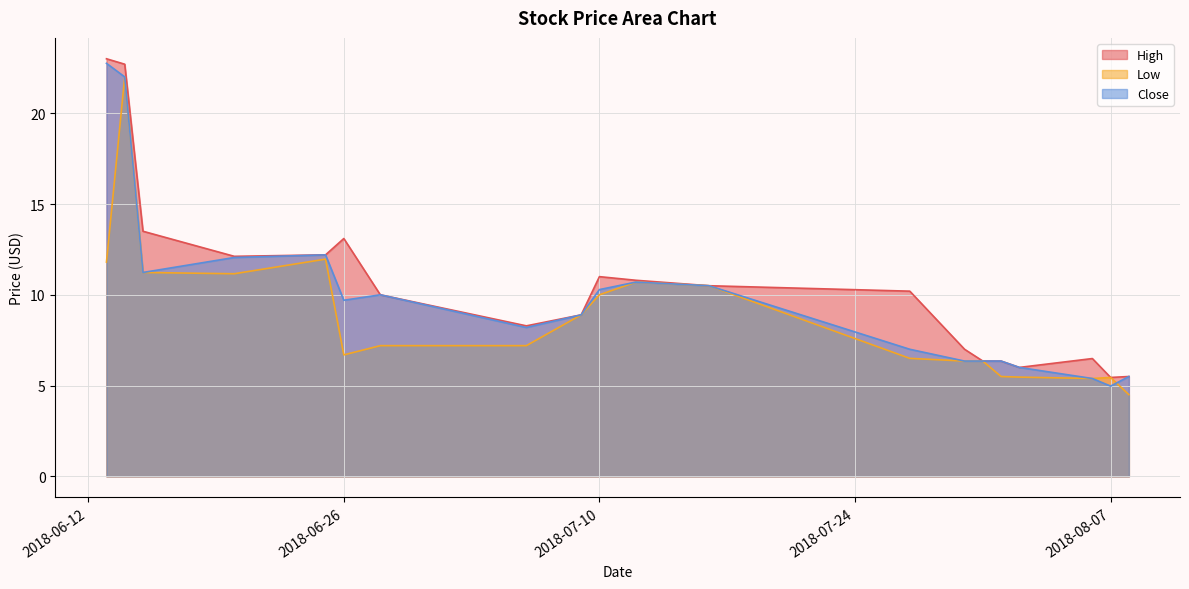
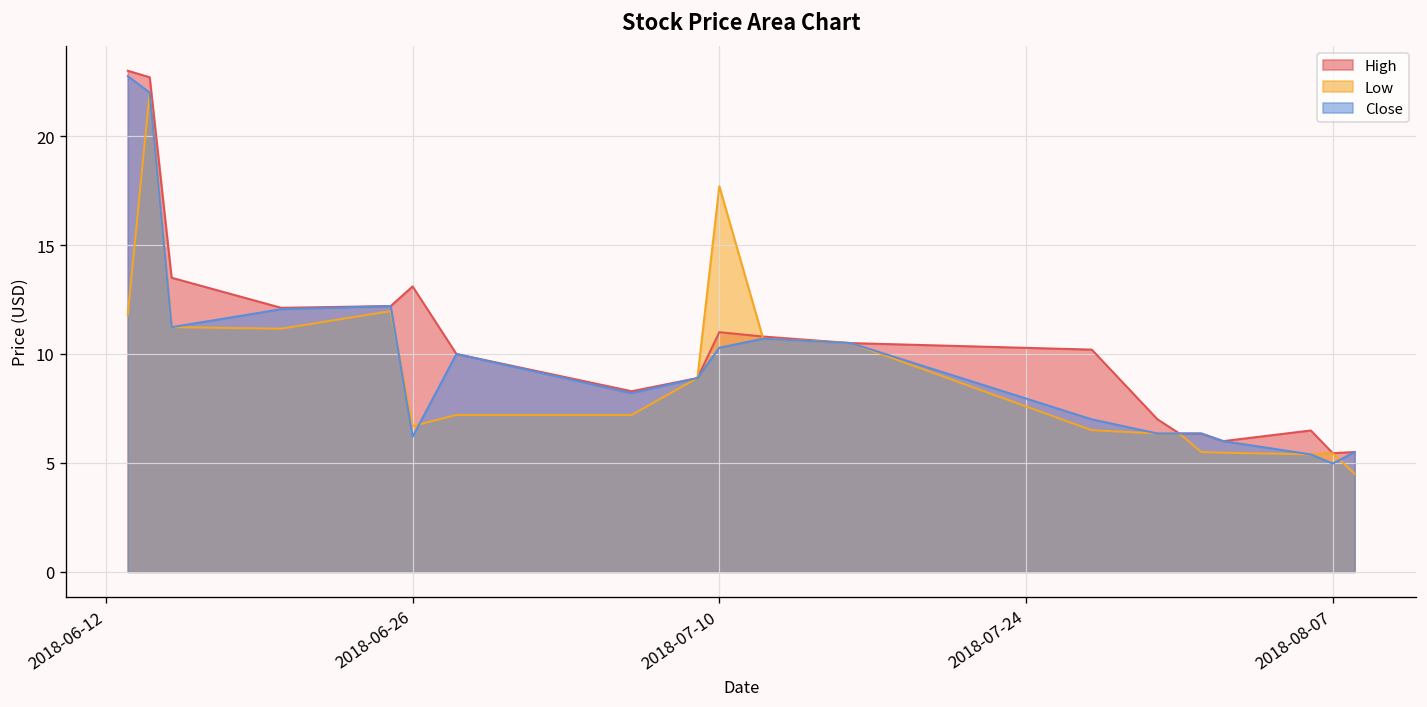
  {
    "High": {
      "2018-06-26": 13.1,
      "2018-07-10": 11.0
    },
    "Low": {
      "2018-06-26": 6.7,
-     "2018-07-10": 10.0
+     "2018-07-10": 17.7
    },
    "Close": {
-     "2018-06-26": 9.7,
+     "2018-06-26": 6.2,
      "2018-07-10": 10.3,
      "2018-08-07": 5.0
    }
  }
